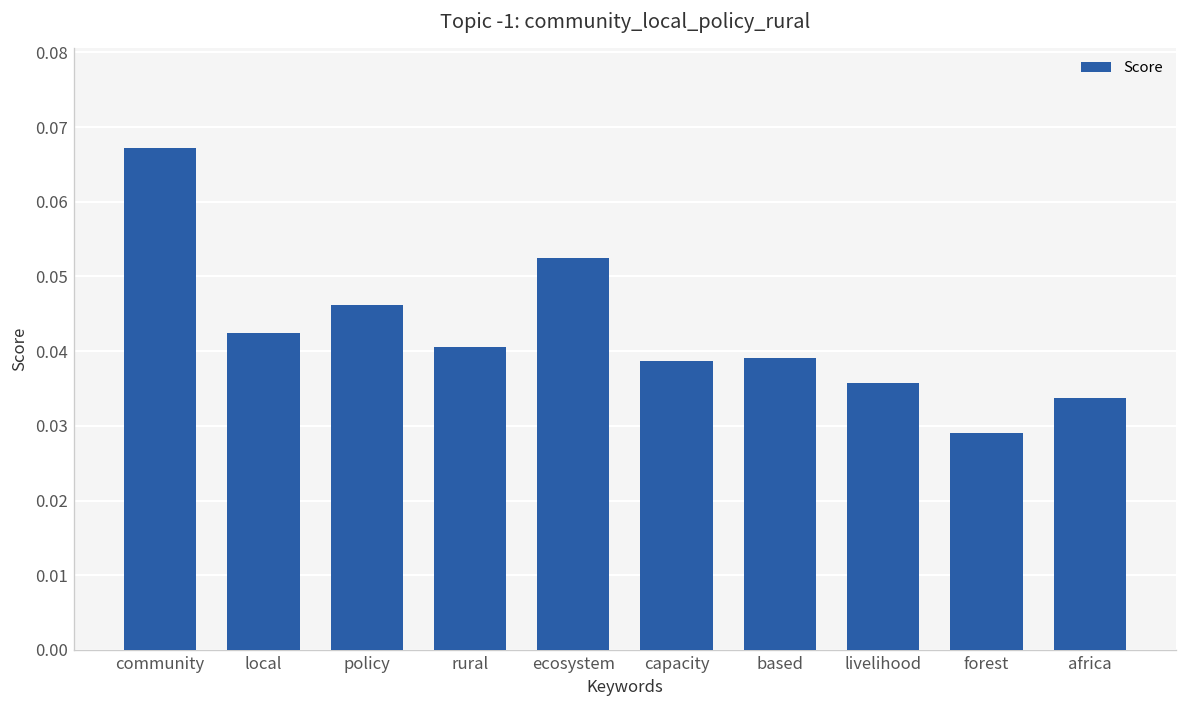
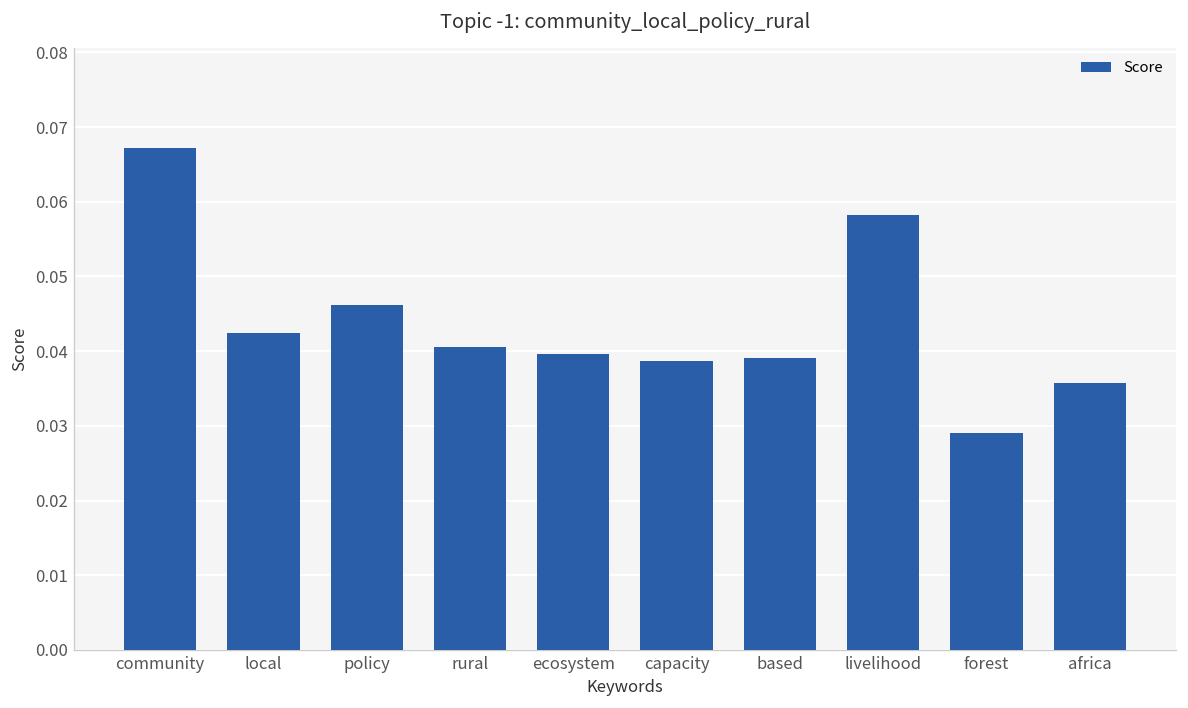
  {
    "community": 0.067,
    "local": 0.042,
    "policy": 0.046,
    "rural": 0.041,
-   "ecosystem": 0.052,
+   "ecosystem": 0.040,
    "capacity": 0.039,
    "based": 0.039,
-   "livelihood": 0.036,
+   "livelihood": 0.058,
    "forest": 0.029,
-   "africa": 0.034
+   "africa": 0.036
  }
